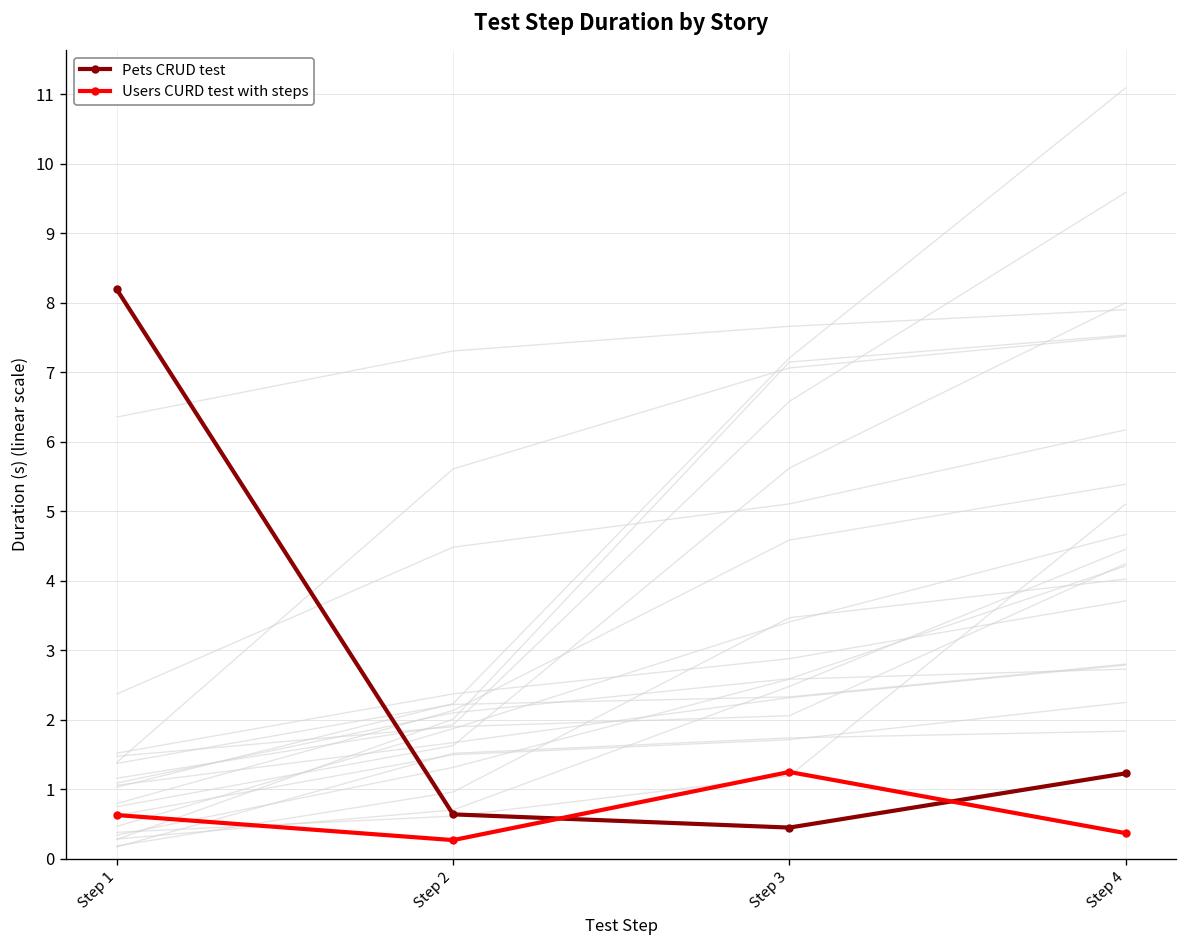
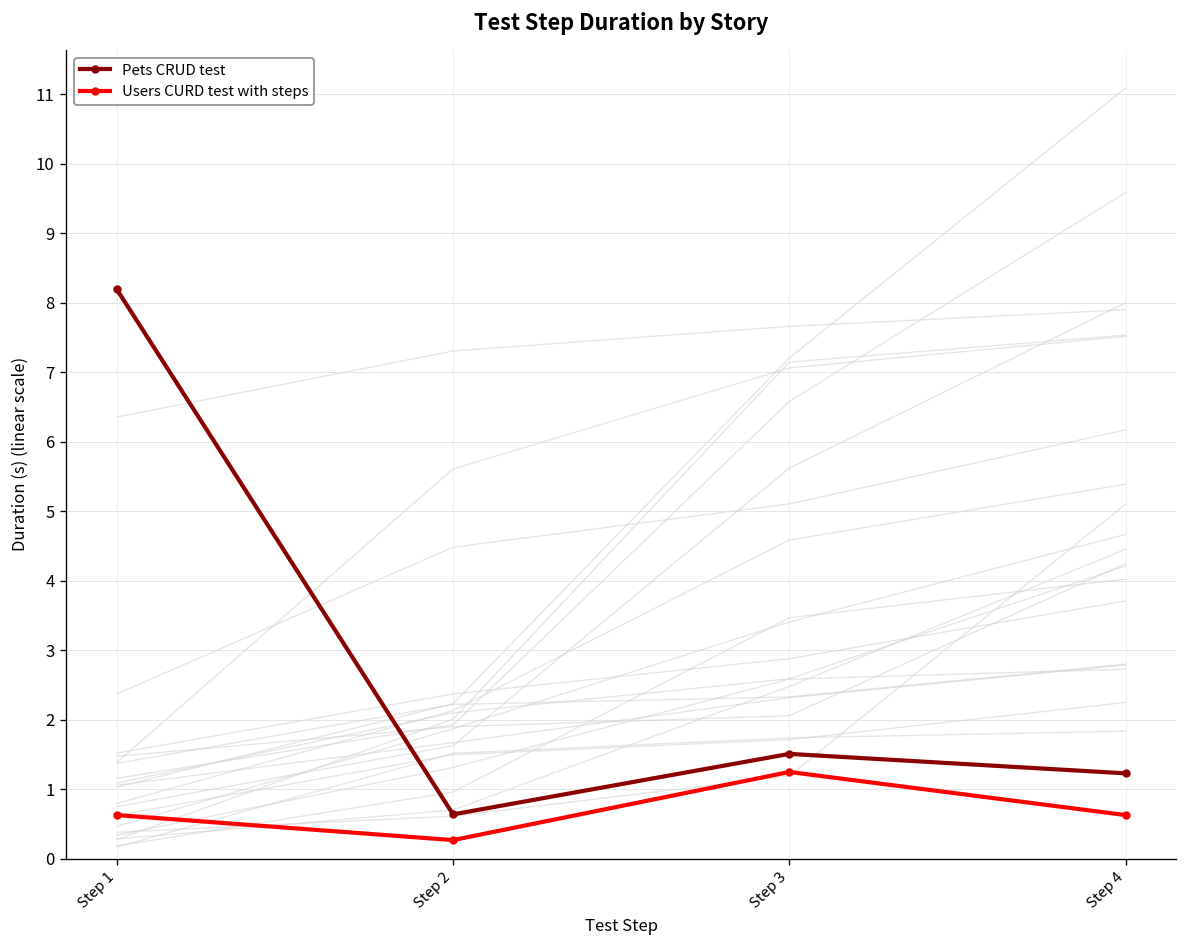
  {
    "Pets CRUD test": {
      "Step 1": 8.2,
-     "Step 3": 0.5,
+     "Step 3": 1.5,
      "Step 4": 1.2
    },
    "Users CURD test with steps": {
      "Step 2": 0.3,
      "Step 3": 1.3,
-     "Step 4": 0.4
+     "Step 4": 0.6
    }
  }
